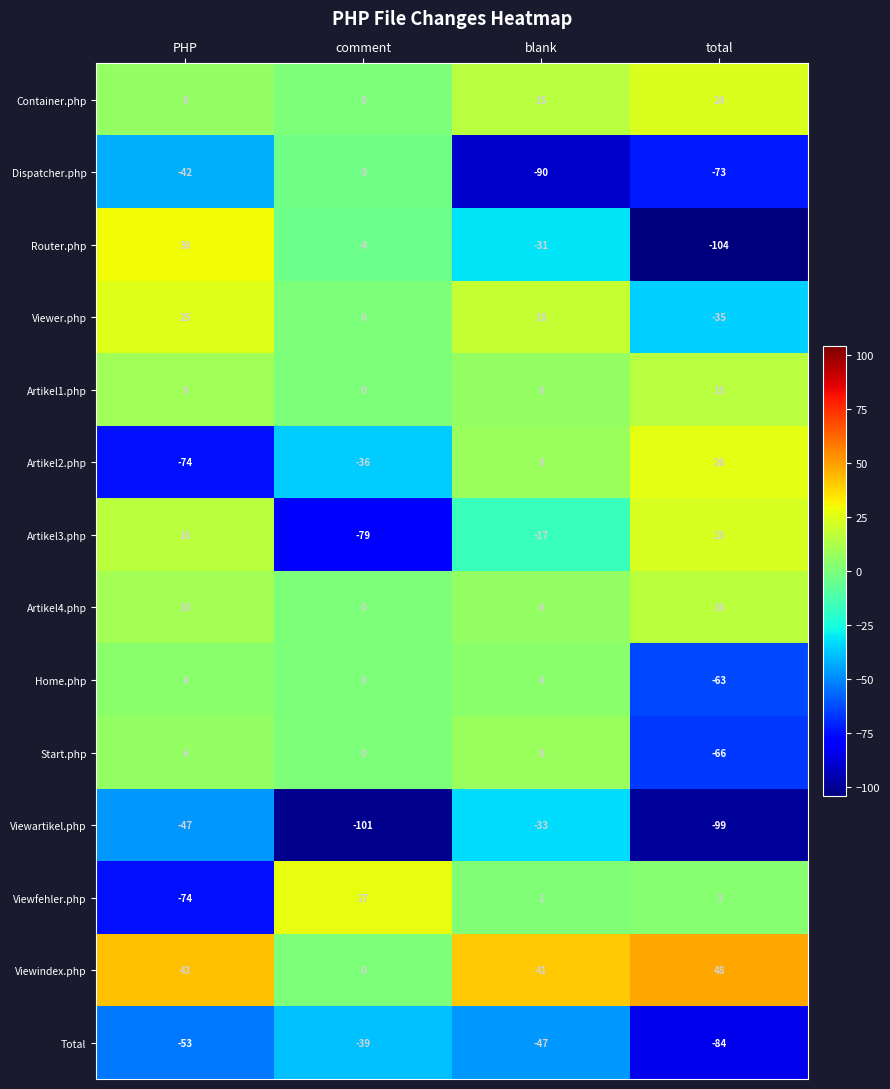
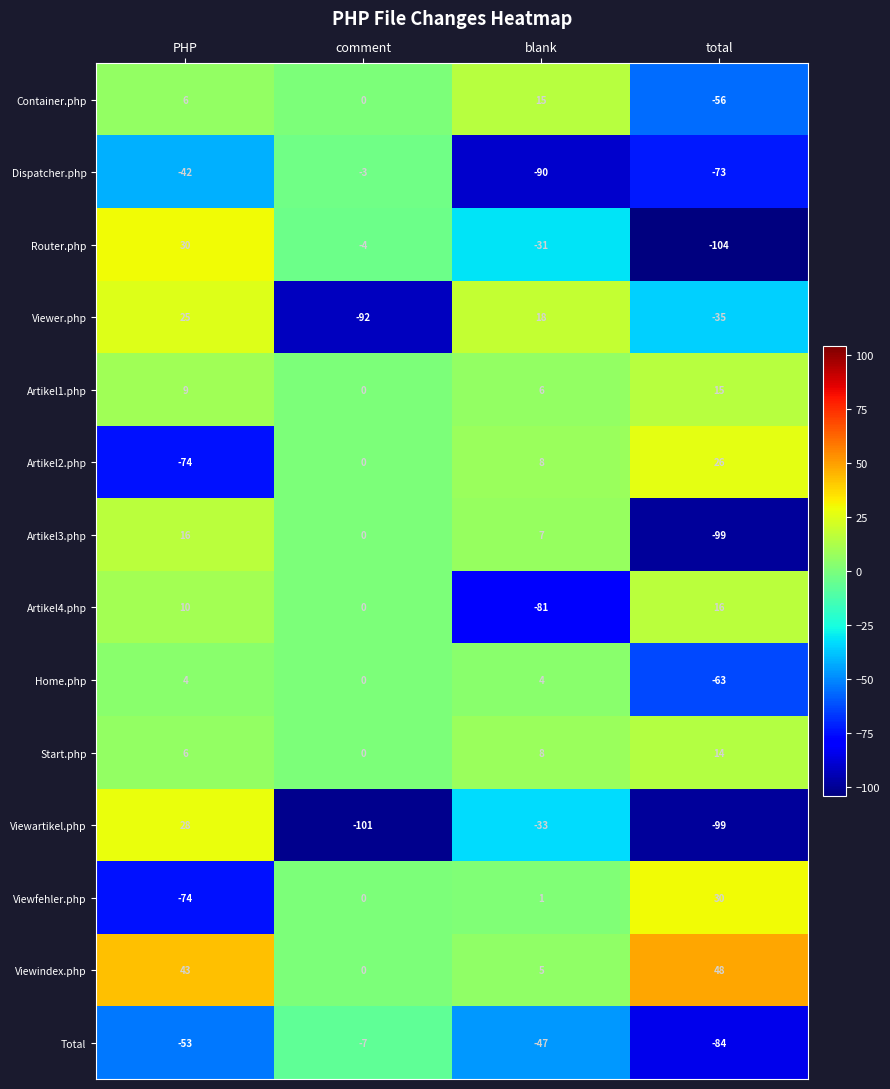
  {
    "Container.php": {
      "PHP": 6,
      "comment": 0,
      "blank": 15,
-     "total": 24
+     "total": -56
    },
    "Dispatcher.php": {
      "PHP": -42,
      "comment": -3,
      "blank": -90,
      "total": -73
    },
    "Router.php": {
      "PHP": 30,
      "comment": -4,
      "blank": -31,
      "total": -104
    },
    "Viewer.php": {
      "PHP": 25,
-     "comment": 0,
+     "comment": -92,
      "blank": 18,
      "total": -35
    },
    "Artikel1.php": {
      "PHP": 9,
      "comment": 0,
      "blank": 6,
      "total": 15
    },
    "Artikel2.php": {
      "PHP": -74,
-     "comment": -36,
+     "comment": 0,
      "blank": 8,
      "total": 26
    },
    "Artikel3.php": {
      "PHP": 16,
-     "comment": -79,
-     "blank": -17,
-     "total": 23
+     "comment": 0,
+     "blank": 7,
+     "total": -99
    },
    "Artikel4.php": {
      "PHP": 10,
      "comment": 0,
-     "blank": 6,
+     "blank": -81,
      "total": 16
    },
    "Home.php": {
      "PHP": 4,
      "comment": 0,
      "blank": 4,
      "total": -63
    },
    "Start.php": {
      "PHP": 6,
      "comment": 0,
      "blank": 8,
-     "total": -66
+     "total": 14
    },
    "Viewartikel.php": {
-     "PHP": -47,
+     "PHP": 28,
      "comment": -101,
      "blank": -33,
      "total": -99
    },
    "Viewfehler.php": {
      "PHP": -74,
-     "comment": 27,
+     "comment": 0,
      "blank": 1,
-     "total": 3
+     "total": 30
    },
    "Viewindex.php": {
      "PHP": 43,
      "comment": 0,
-     "blank": 41,
+     "blank": 5,
      "total": 48
    },
    "Total": {
      "PHP": -53,
-     "comment": -39,
+     "comment": -7,
      "blank": -47,
      "total": -84
    }
  }
